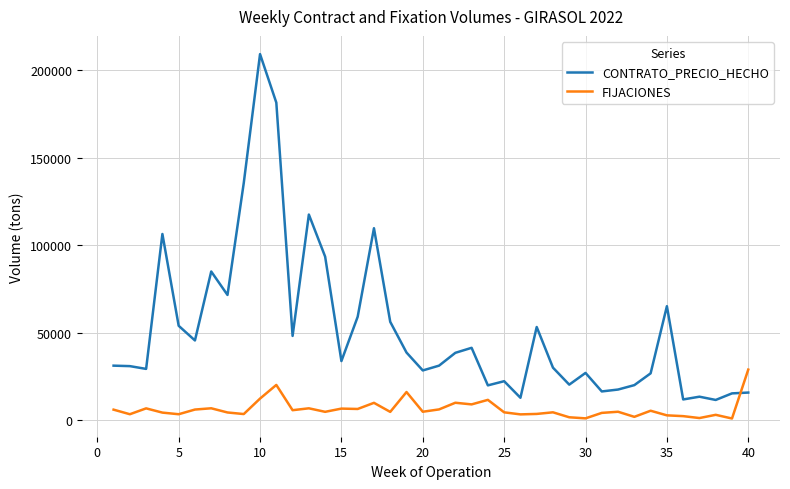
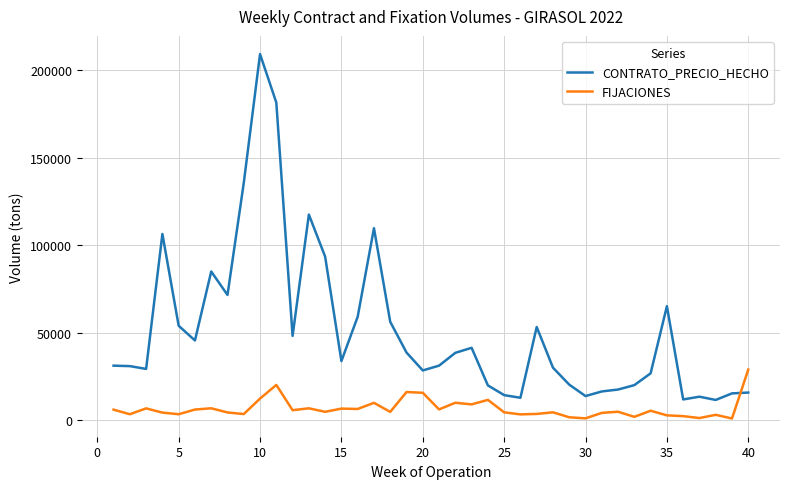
  {
    "CONTRATO_PRECIO_HECHO": {
      "5": 54000,
      "10": 209000,
      "15": 34000,
      "20": 28000,
-     "25": 22000,
-     "30": 27000,
+     "25": 14000,
+     "30": 14000,
      "35": 65000,
      "40": 16000
    },
    "FIJACIONES": {
      "5": 3000,
      "10": 12000,
      "15": 7000,
-     "20": 5000,
+     "20": 16000,
      "25": 5000,
      "30": 1000,
      "35": 3000,
      "40": 29000
    }
  }
